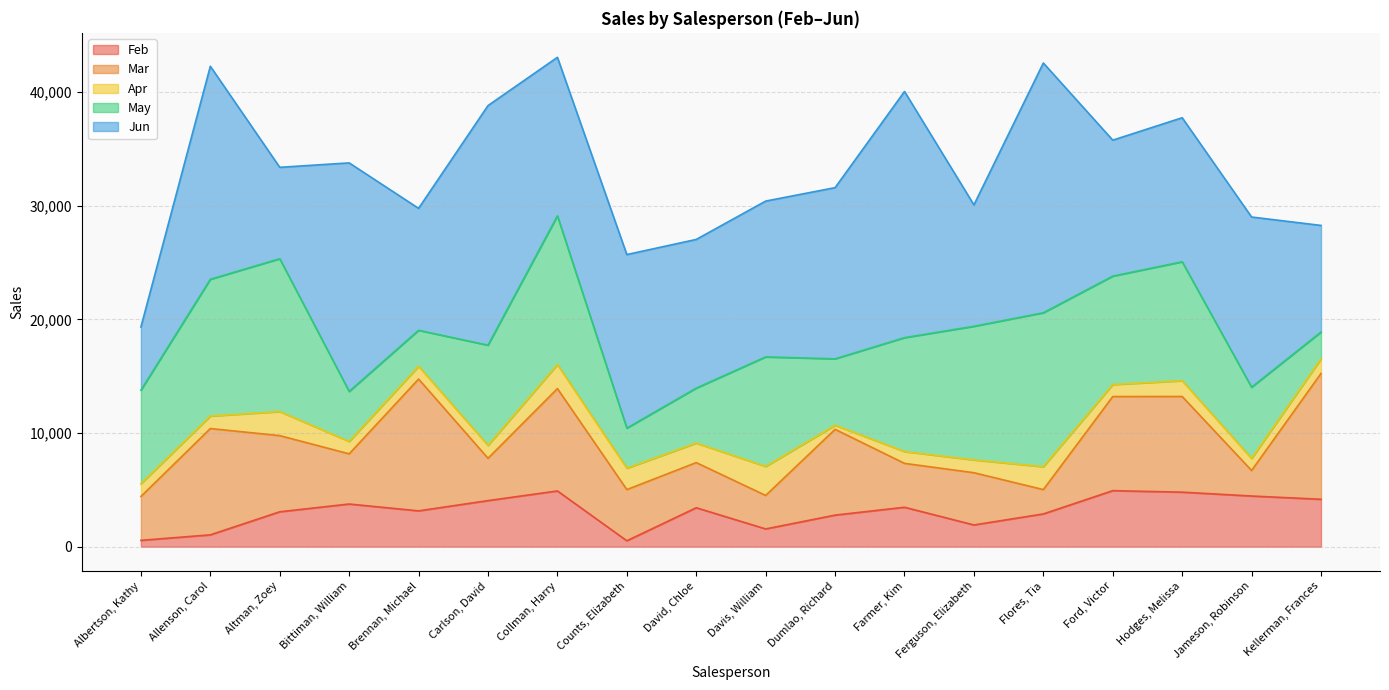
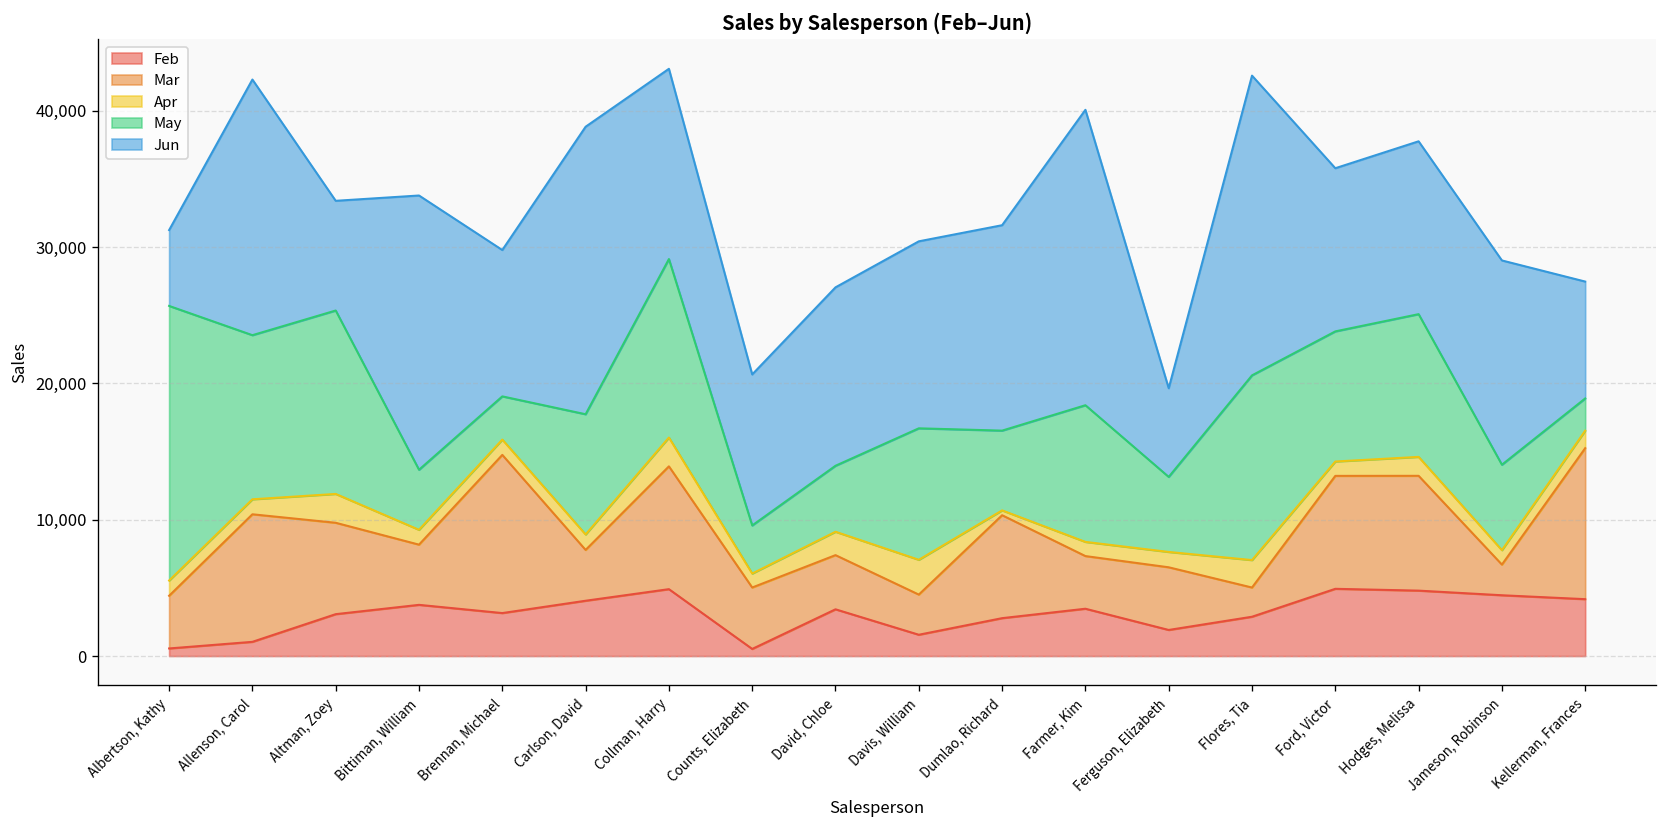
  {
    "Apr": {
      "Albertson, Kathy": "1,100",
      "Allenson, Carol": "1,100",
      "Altman, Zoey": "2,100",
      "Bittiman, William": "1,100",
      "Brennan, Michael": "1,100",
      "Carlson, David": "1,100",
      "Collman, Harry": "2,100",
-     "Counts, Elizabeth": "1,900",
+     "Counts, Elizabeth": "1,000",
      "David, Chloe": "1,700",
      "Davis, William": "2,600",
      "Dumlao, Richard": "400",
      "Farmer, Kim": "1,000",
      "Ferguson, Elizabeth": "1,100",
      "Flores, Tia": "2,000",
      "Ford, Victor": "1,100",
      "Hodges, Melissa": "1,400",
      "Jameson, Robinson": "1,100",
      "Kellerman, Frances": "1,300"
    },
    "May": {
-     "Albertson, Kathy": "8,200",
+     "Albertson, Kathy": "20,100",
      "Allenson, Carol": "12,000",
      "Altman, Zoey": "13,500",
      "Bittiman, William": "4,400",
      "Brennan, Michael": "3,200",
      "Carlson, David": "8,800",
      "Collman, Harry": "13,100",
      "Counts, Elizabeth": "3,500",
      "David, Chloe": "4,800",
      "Davis, William": "9,600",
      "Dumlao, Richard": "5,900",
      "Farmer, Kim": "10,000",
-     "Ferguson, Elizabeth": "11,800",
+     "Ferguson, Elizabeth": "5,500",
      "Flores, Tia": "13,500",
      "Ford, Victor": "9,500",
      "Hodges, Melissa": "10,500",
      "Jameson, Robinson": "6,300",
      "Kellerman, Frances": "2,400"
    },
    "Jun": {
      "Albertson, Kathy": "5,600",
      "Allenson, Carol": "18,700",
      "Altman, Zoey": "8,000",
      "Bittiman, William": "20,100",
      "Brennan, Michael": "10,700",
      "Carlson, David": "21,100",
      "Collman, Harry": "14,000",
-     "Counts, Elizabeth": "15,300",
+     "Counts, Elizabeth": "11,100",
      "David, Chloe": "13,100",
      "Davis, William": "13,700",
      "Dumlao, Richard": "15,100",
      "Farmer, Kim": "21,700",
-     "Ferguson, Elizabeth": "10,700",
+     "Ferguson, Elizabeth": "6,500",
      "Flores, Tia": "22,000",
      "Ford, Victor": "12,000",
      "Hodges, Melissa": "12,700",
      "Jameson, Robinson": "15,000",
-     "Kellerman, Frances": "9,400"
+     "Kellerman, Frances": "8,600"
    }
  }
